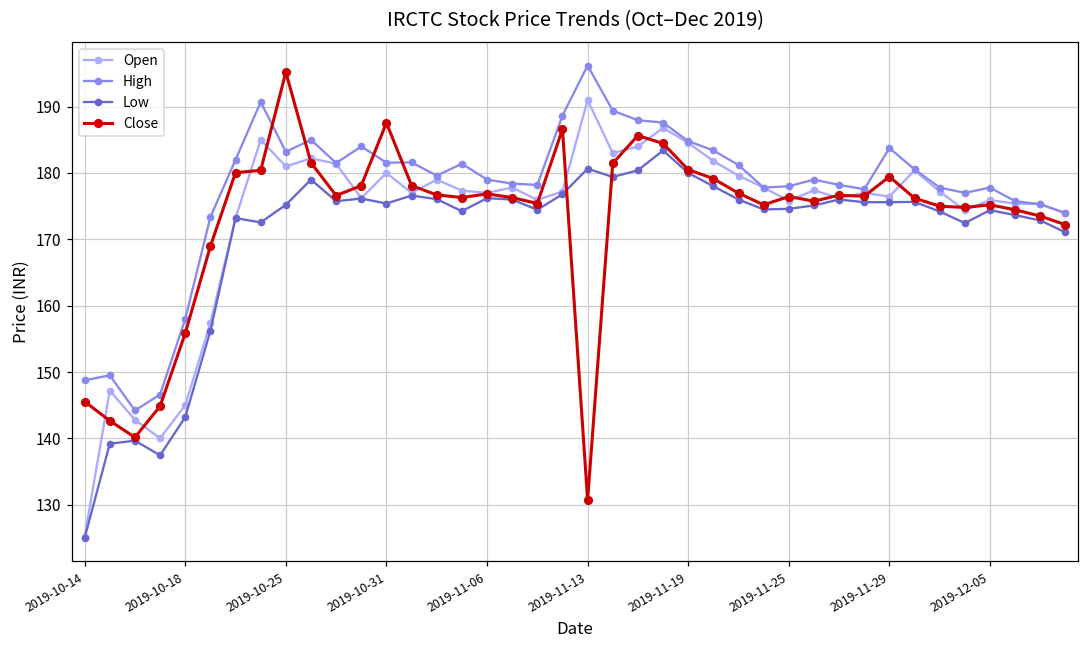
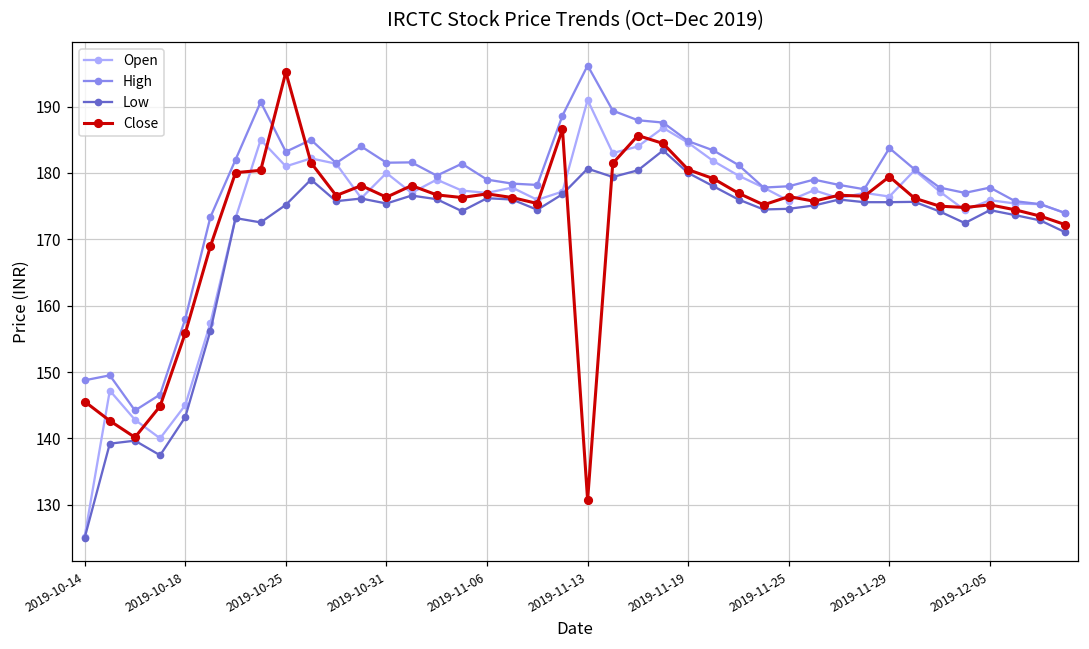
  {
    "Close": {
      "2019-10-14": 146,
      "2019-10-18": 156,
      "2019-10-25": 195,
-     "2019-10-31": 188,
+     "2019-10-31": 176,
      "2019-11-13": 131,
      "2019-11-19": 181,
      "2019-11-25": 176,
      "2019-11-29": 179,
      "2019-12-05": 175
    }
  }
